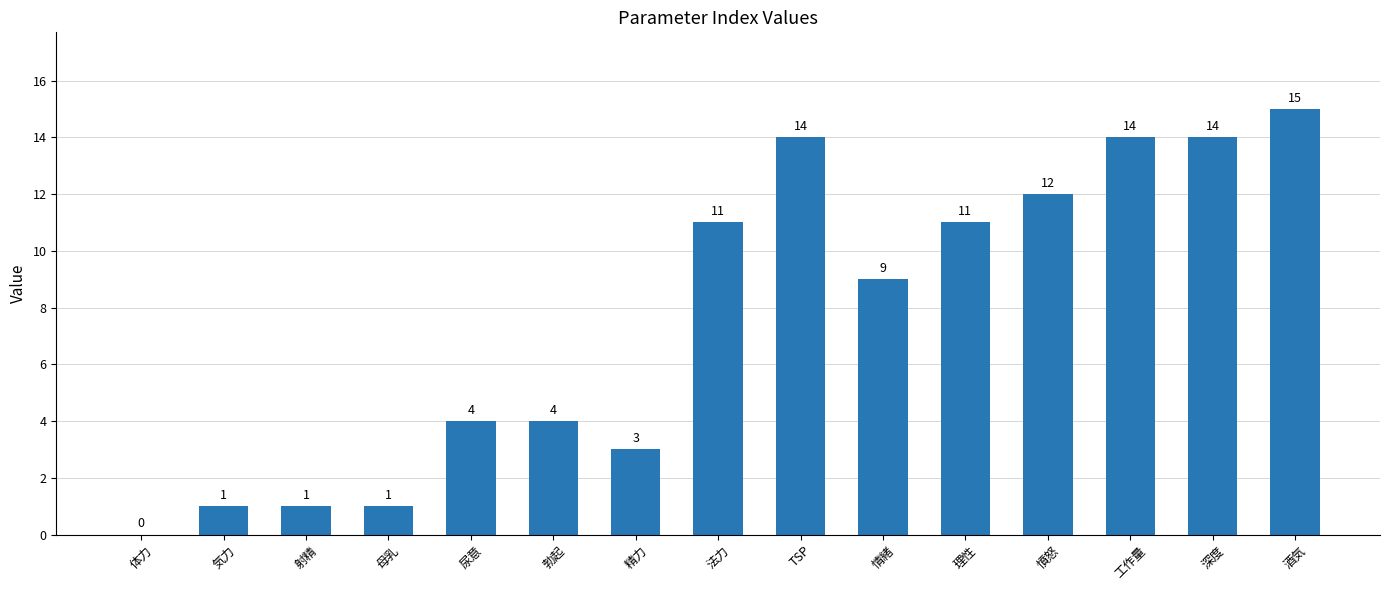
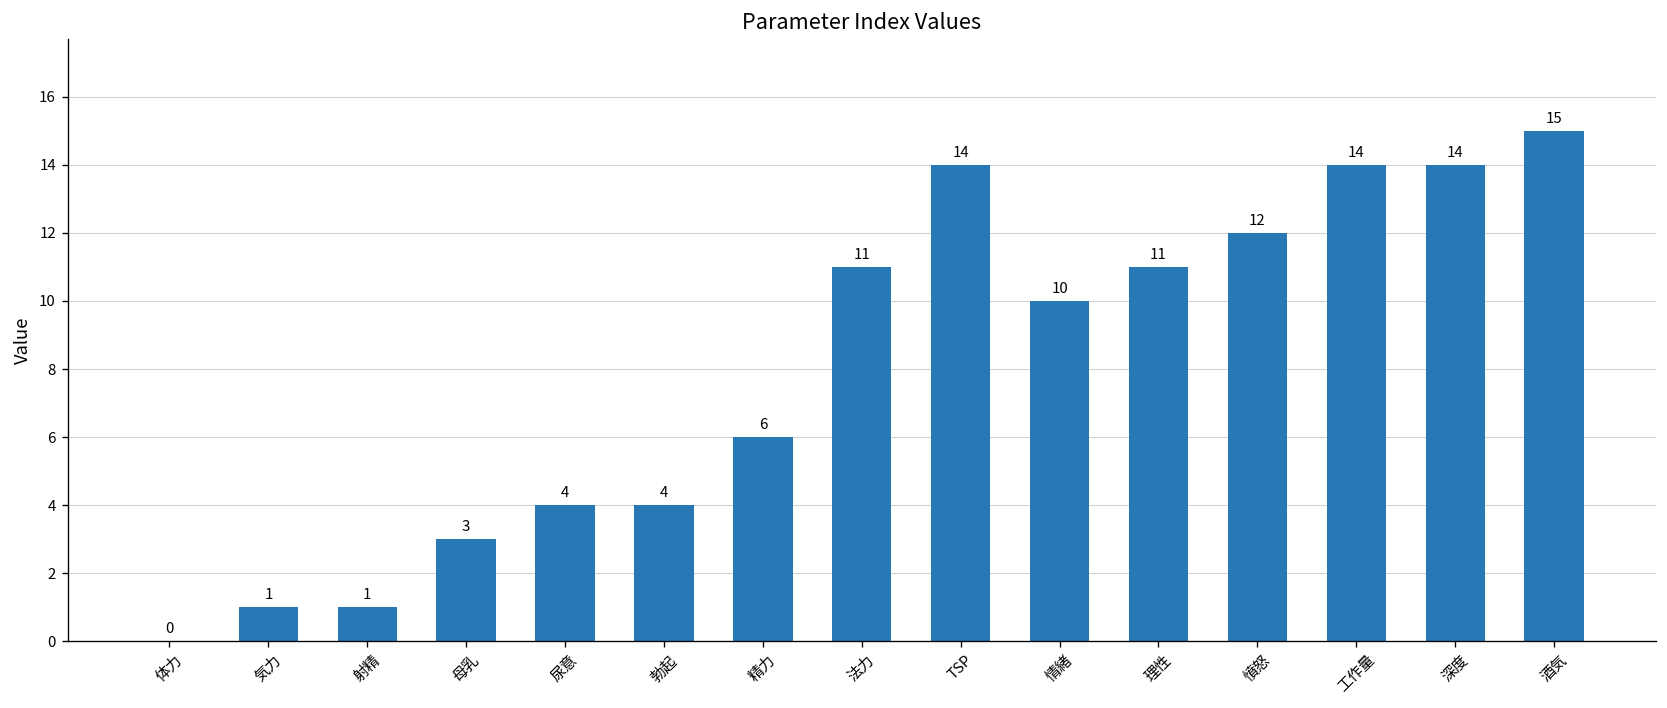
  {
    "体力": 0,
    "気力": 1,
    "射精": 1,
-   "母乳": 1,
+   "母乳": 3,
    "尿意": 4,
    "勃起": 4,
-   "精力": 3,
+   "精力": 6,
    "法力": 11,
    "TSP": 14,
-   "情緒": 9,
+   "情緒": 10,
    "理性": 11,
    "憤怒": 12,
    "工作量": 14,
    "深度": 14,
    "酒気": 15
  }
